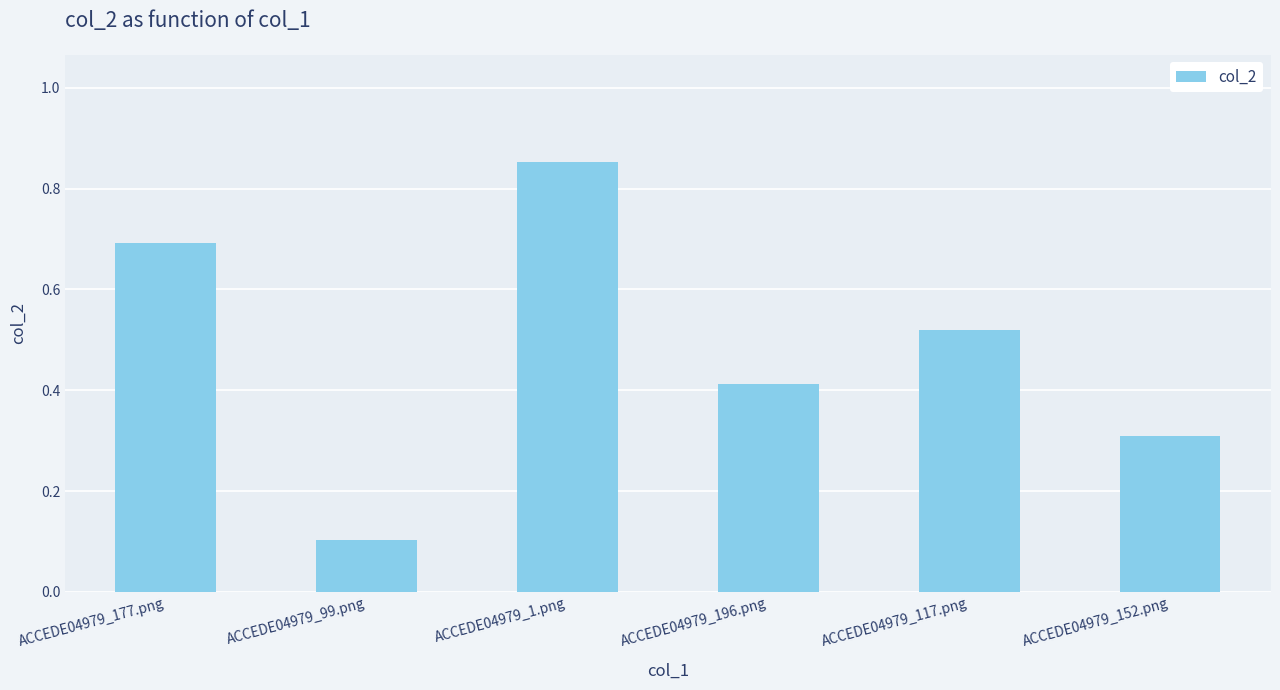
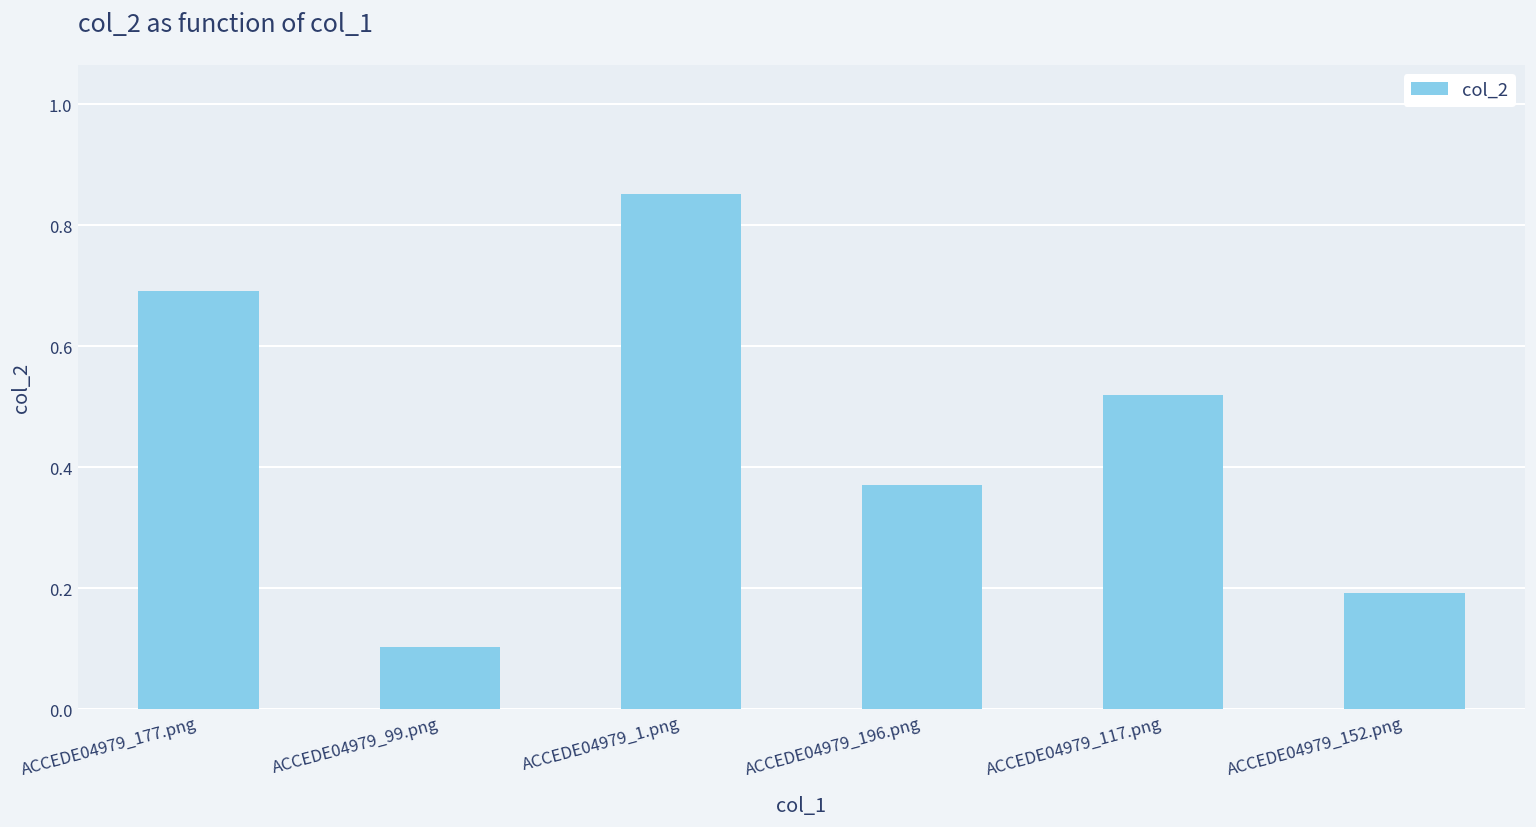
  {
    "ACCEDE04979_177.png": 0.69,
    "ACCEDE04979_99.png": 0.10,
    "ACCEDE04979_1.png": 0.85,
-   "ACCEDE04979_196.png": 0.41,
+   "ACCEDE04979_196.png": 0.37,
    "ACCEDE04979_117.png": 0.52,
-   "ACCEDE04979_152.png": 0.31
+   "ACCEDE04979_152.png": 0.19
  }
